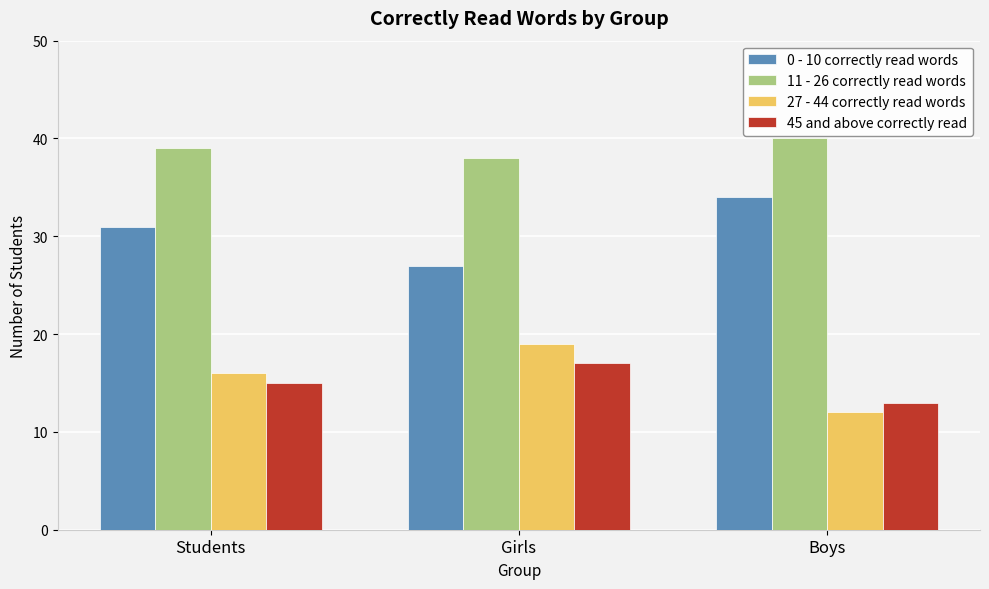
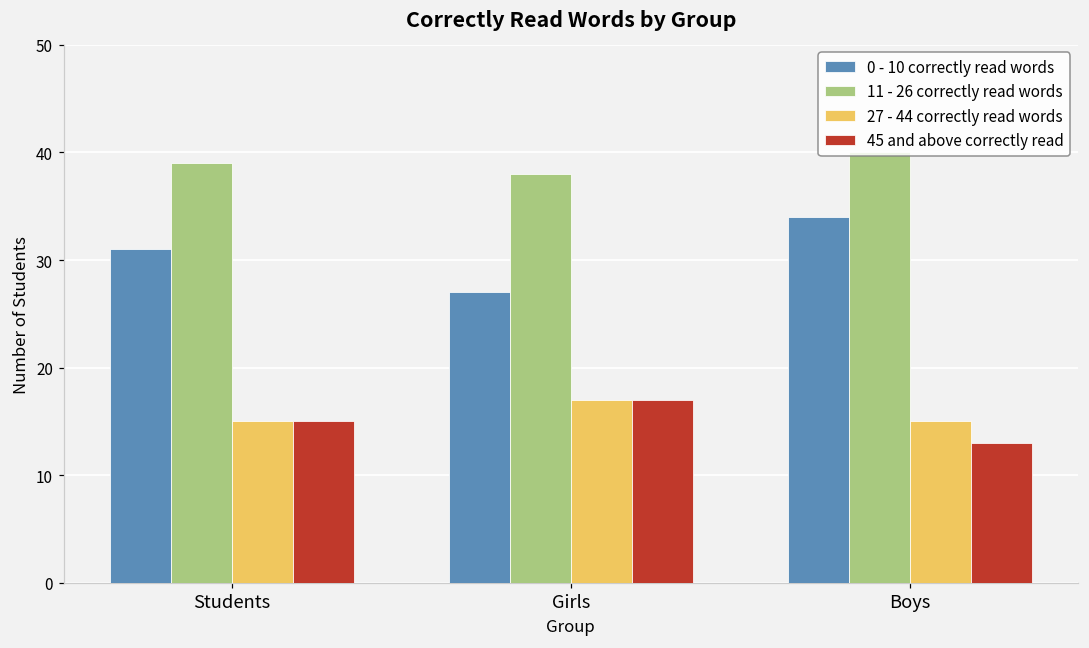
  {
    "0 - 10 correctly read words": {
      "Students": 31,
      "Girls": 27,
      "Boys": 34
    },
    "11 - 26 correctly read words": {
      "Students": 39,
      "Girls": 38,
      "Boys": 40
    },
    "27 - 44 correctly read words": {
-     "Students": 16,
-     "Girls": 19,
-     "Boys": 12
+     "Students": 15,
+     "Girls": 17,
+     "Boys": 15
    },
    "45 and above correctly read": {
      "Students": 15,
      "Girls": 17,
      "Boys": 13
    }
  }
